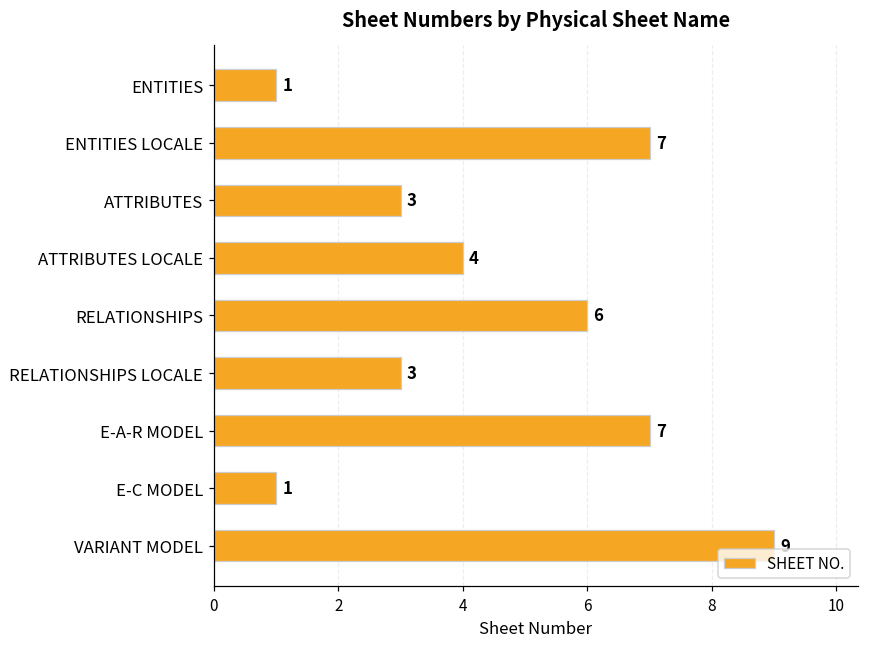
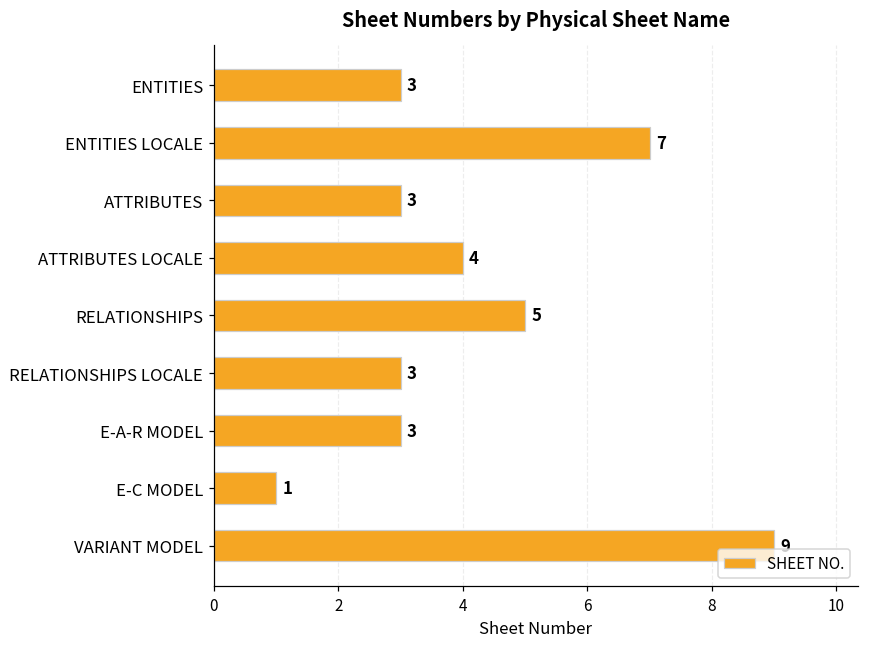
  {
-   "ENTITIES": 1,
+   "ENTITIES": 3,
    "ENTITIES LOCALE": 7,
    "ATTRIBUTES": 3,
    "ATTRIBUTES LOCALE": 4,
-   "RELATIONSHIPS": 6,
+   "RELATIONSHIPS": 5,
    "RELATIONSHIPS LOCALE": 3,
-   "E-A-R MODEL": 7,
+   "E-A-R MODEL": 3,
    "E-C MODEL": 1
  }
